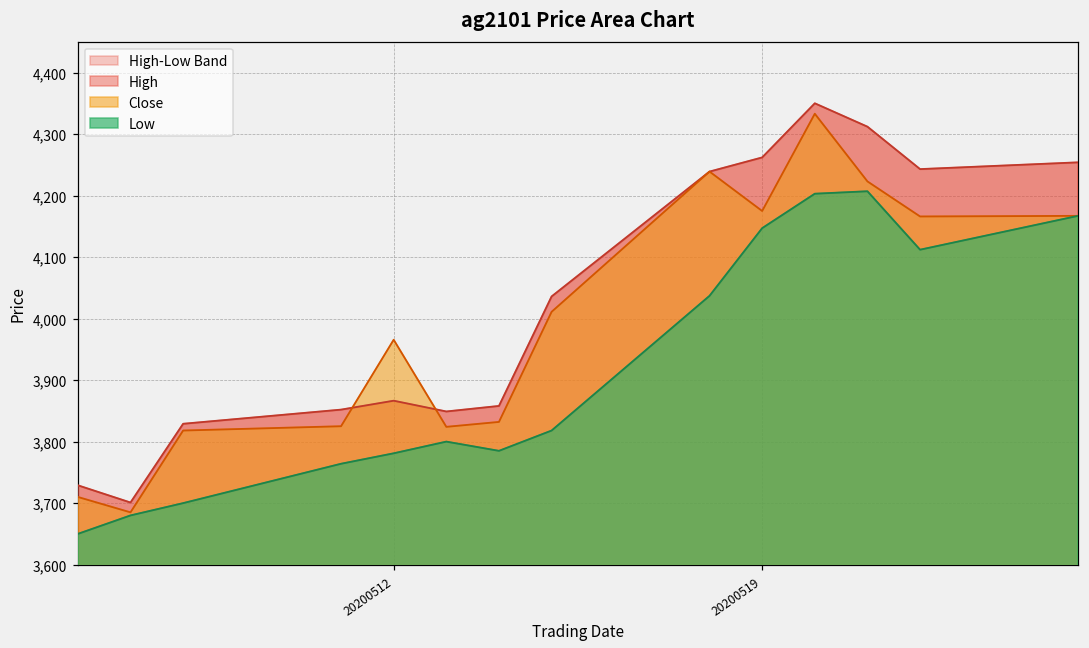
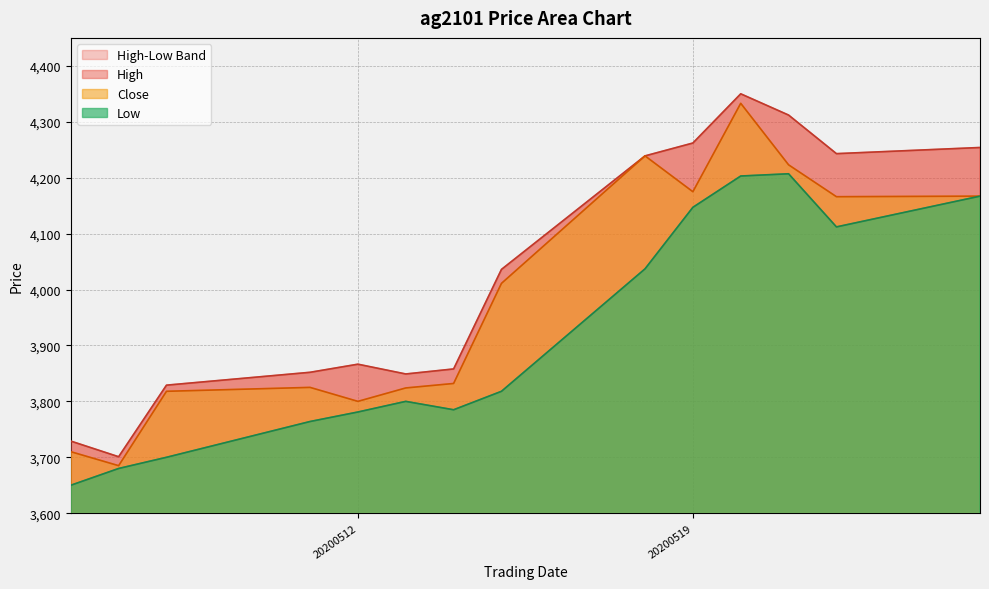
  {
    "High": {
      "20200512": "3,870",
      "20200519": "4,260"
    },
    "Close": {
-     "20200512": "3,970",
+     "20200512": "3,800",
      "20200519": "4,170"
    },
    "Low": {
      "20200512": "3,780",
      "20200519": "4,150"
    }
  }
